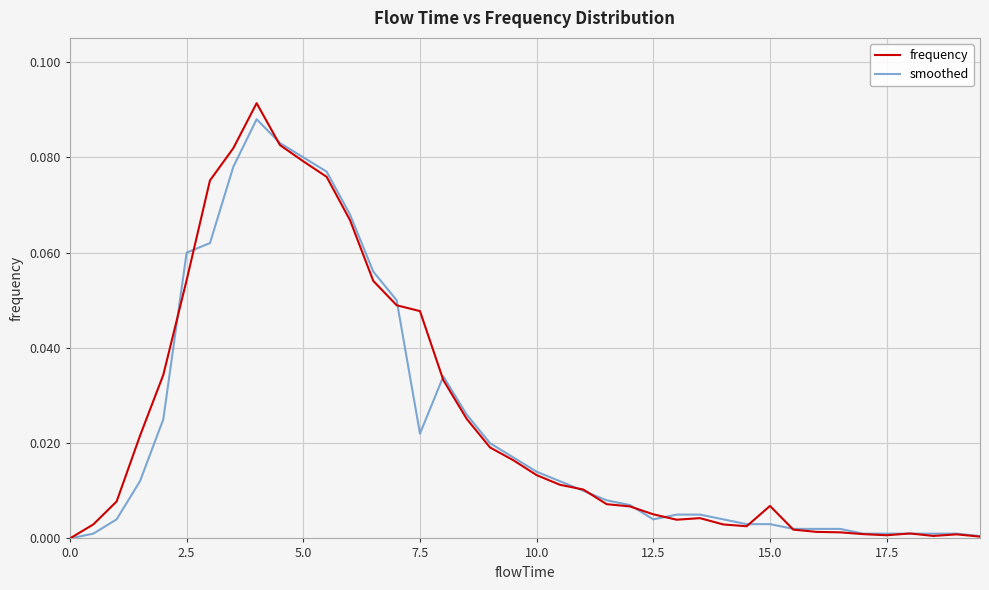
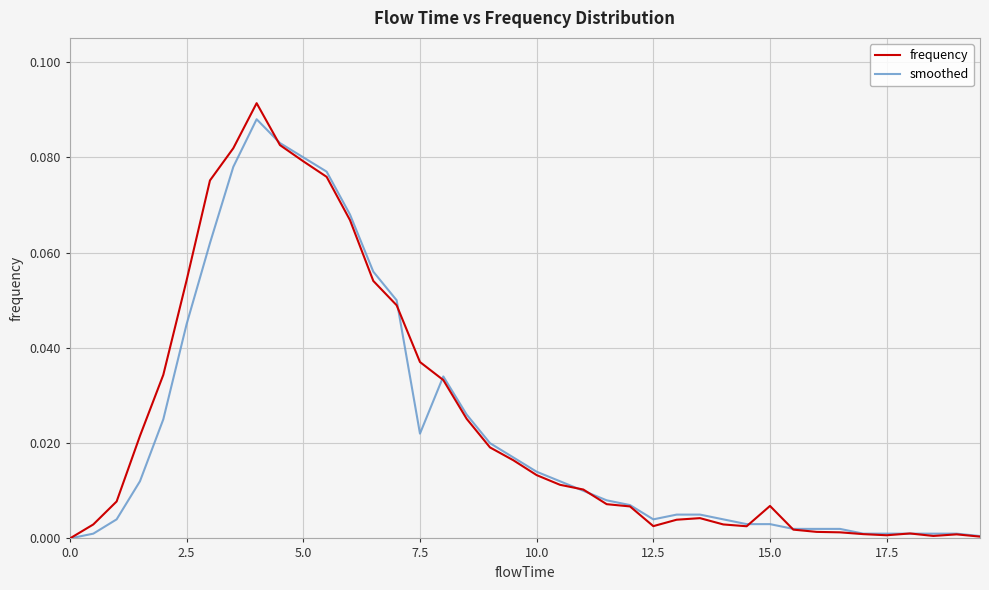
  {
    "frequency": {
      "2.5": 0.054,
      "5.0": 0.079,
-     "7.5": 0.048,
+     "7.5": 0.037,
      "10.0": 0.013,
-     "12.5": 0.005,
+     "12.5": 0.003,
      "15.0": 0.007
    },
    "smoothed": {
-     "2.5": 0.060,
+     "2.5": 0.045,
      "5.0": 0.080,
      "7.5": 0.022,
      "10.0": 0.014,
      "12.5": 0.004,
      "15.0": 0.003
    }
  }
